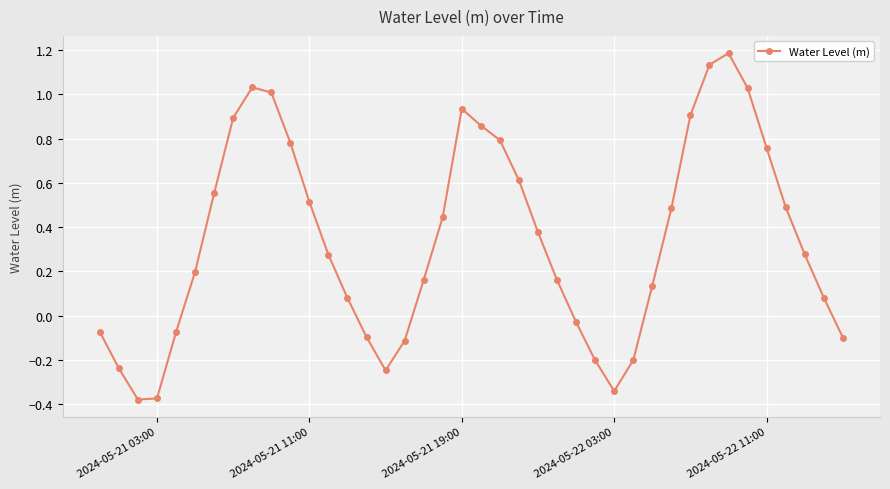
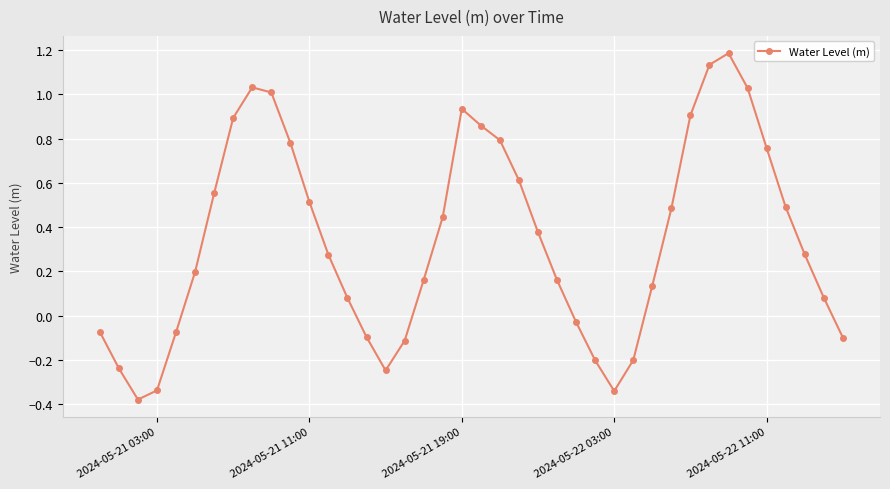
  {
-   "2024-05-21 03:00": -0.37,
+   "2024-05-21 03:00": -0.34,
    "2024-05-21 11:00": 0.51,
    "2024-05-21 19:00": 0.93,
    "2024-05-22 03:00": -0.34,
    "2024-05-22 11:00": 0.76
  }
